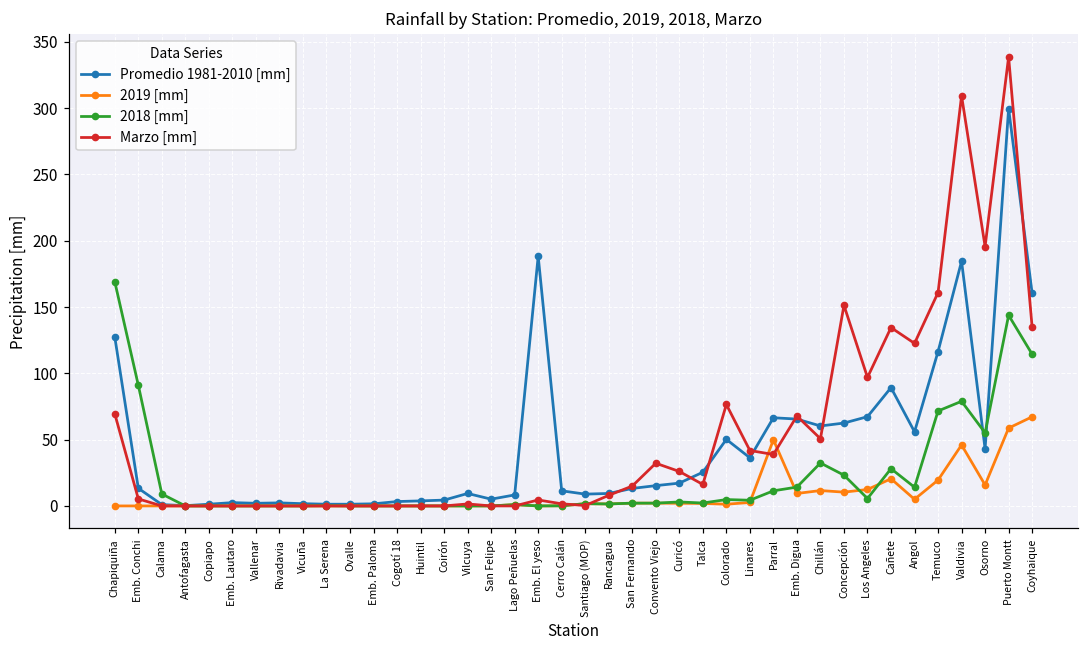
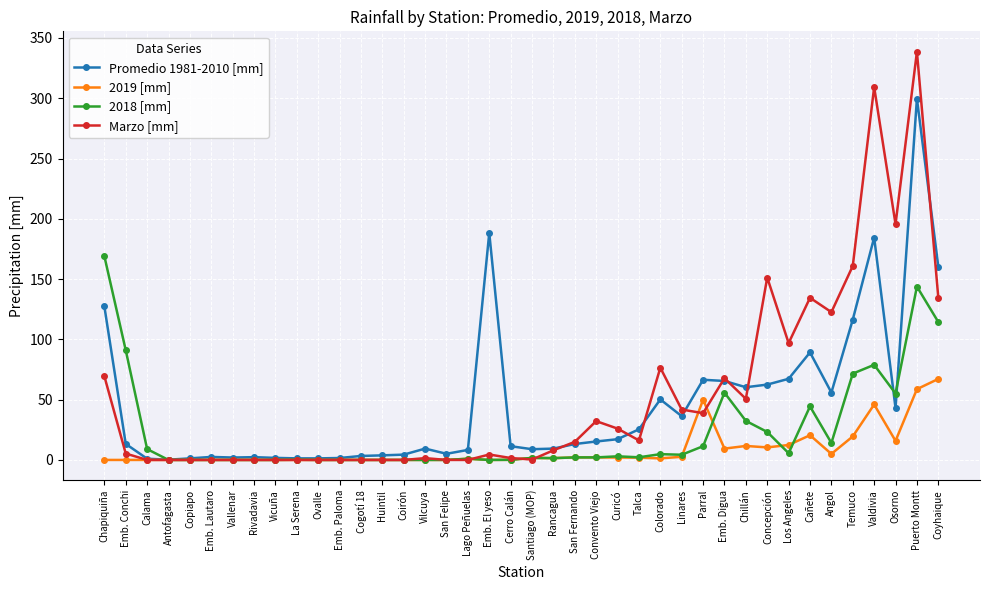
  {
    "Promedio 1981-2010 [mm]": {
      "Chapiquiña": 127,
      "Emb. Conchi": 13,
      "Emb. Lautaro": 3,
      "Rivadavia": 2,
      "Cogotí 18": 3,
      "Huintil": 4,
      "Coirón": 4,
      "Vilcuya": 9,
      "San Felipe": 5,
      "Lago Peñuelas": 8,
      "Emb. El yeso": 188,
      "Cerro Calán": 11,
      "Santiago (MOP)": 9,
      "Convento Viejo": 15,
      "Curicó": 17,
      "Talca": 25,
      "Colorado": 50,
      "Linares": 36,
      "Parral": 67,
      "Emb. Digua": 66,
      "Chillán": 60,
      "Concepción": 63,
      "Los Angeles": 67,
      "Cañete": 89,
      "Angol": 56,
      "Temuco": 116,
      "Valdivia": 185,
      "Osorno": 43,
      "Puerto Montt": 300,
      "Coyhaique": 160
    },
    "2019 [mm]": {
      "Chapiquiña": 0,
      "Emb. Conchi": 0,
      "Colorado": 1,
      "Parral": 50,
      "Emb. Digua": 9,
      "Chillán": 12,
      "Concepción": 10,
      "Los Angeles": 12,
      "Cañete": 21,
      "Angol": 5,
      "Temuco": 20,
      "Valdivia": 46,
      "Osorno": 16,
      "Puerto Montt": 59,
      "Coyhaique": 67
    },
    "2018 [mm]": {
      "Chapiquiña": 169,
      "Emb. Conchi": 91,
      "Calama": 9,
      "Colorado": 5,
      "Parral": 11,
-     "Emb. Digua": 14,
+     "Emb. Digua": 56,
      "Chillán": 32,
      "Concepción": 23,
      "Los Angeles": 6,
-     "Cañete": 28,
+     "Cañete": 44,
      "Angol": 14,
      "Temuco": 72,
      "Valdivia": 79,
      "Osorno": 55,
      "Puerto Montt": 144,
      "Coyhaique": 114
    },
    "Marzo [mm]": {
      "Chapiquiña": 69,
      "Emb. Conchi": 5,
      "Emb. El yeso": 5,
      "Convento Viejo": 32,
      "Curicó": 26,
      "Talca": 16,
      "Colorado": 77,
      "Linares": 42,
      "Parral": 39,
      "Emb. Digua": 68,
      "Chillán": 51,
      "Concepción": 151,
      "Los Angeles": 97,
      "Cañete": 135,
      "Angol": 123,
      "Temuco": 161,
      "Valdivia": 309,
      "Osorno": 196,
      "Puerto Montt": 339,
      "Coyhaique": 135
    }
  }
